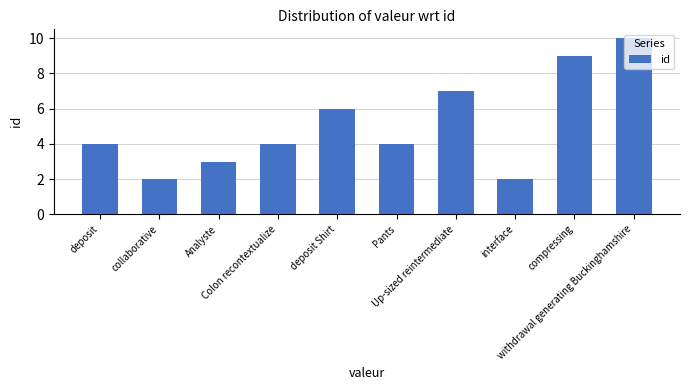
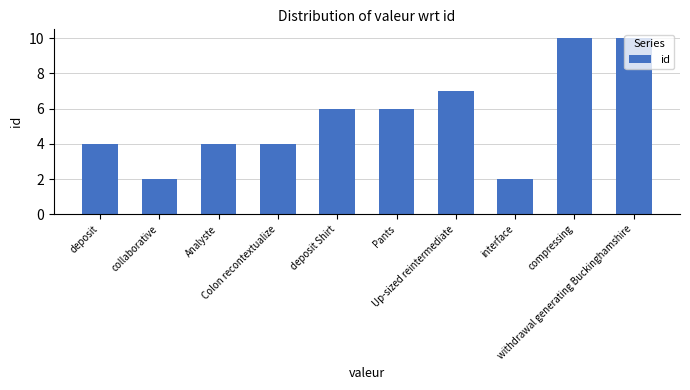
  {
    "deposit": 4,
    "collaborative": 2,
-   "Analyste": 3,
+   "Analyste": 4,
    "Colon recontextualize": 4,
    "deposit Shirt": 6,
-   "Pants": 4,
+   "Pants": 6,
    "Up-sized reintermediate": 7,
    "interface": 2,
-   "compressing": 9
+   "compressing": 10
  }
